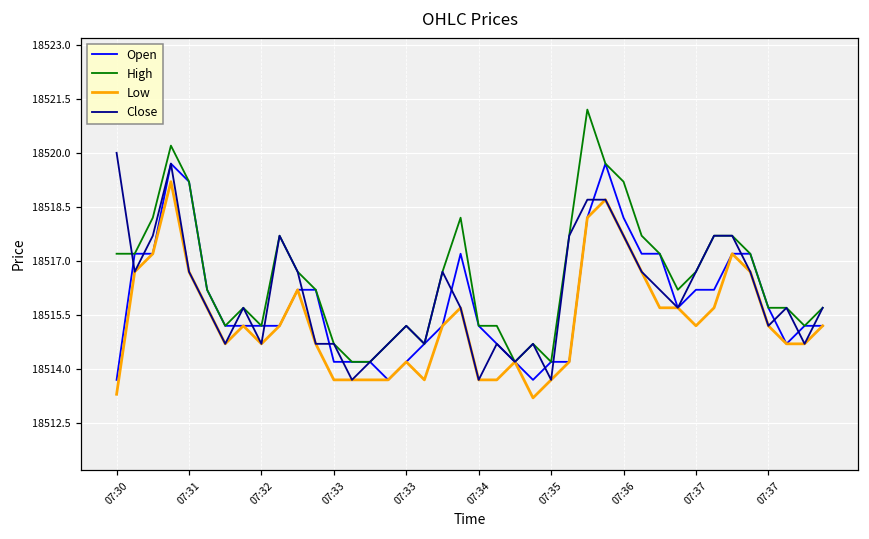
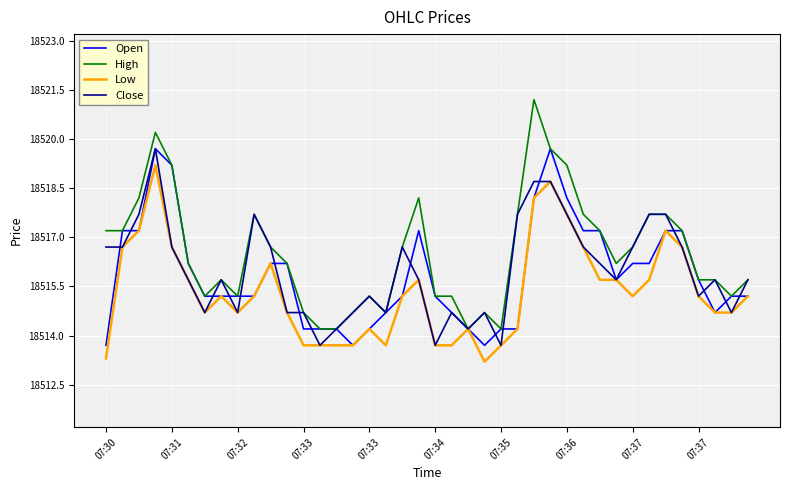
  {
    "Open": {
      "07:30": 18513.7
    },
    "High": {
      "07:30": 18517.2
    },
    "Low": {
      "07:30": 18513.3
    },
    "Close": {
-     "07:30": 18520.0
+     "07:30": 18516.7
    }
  }
